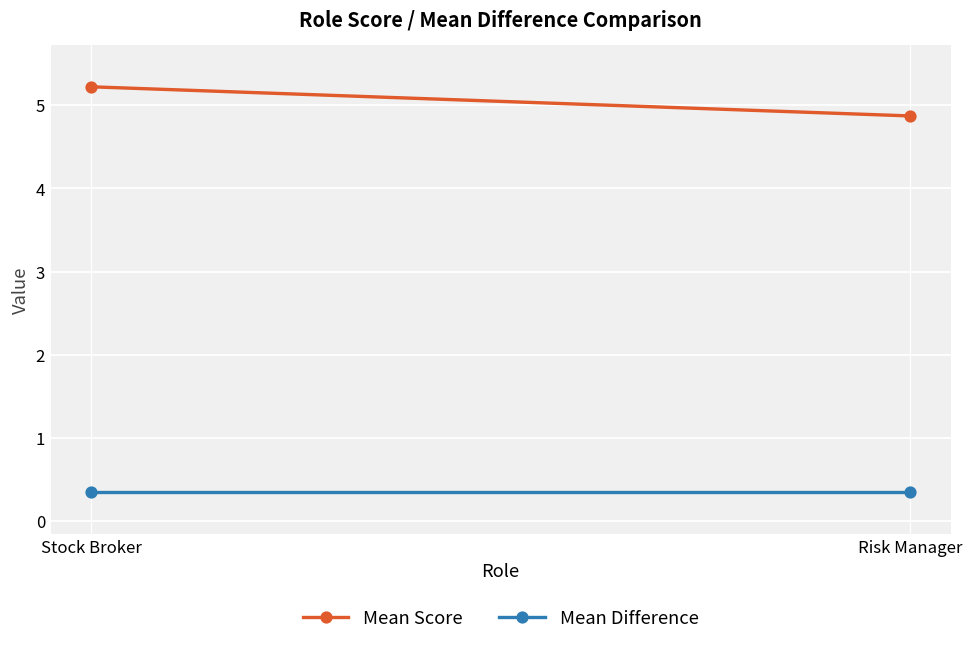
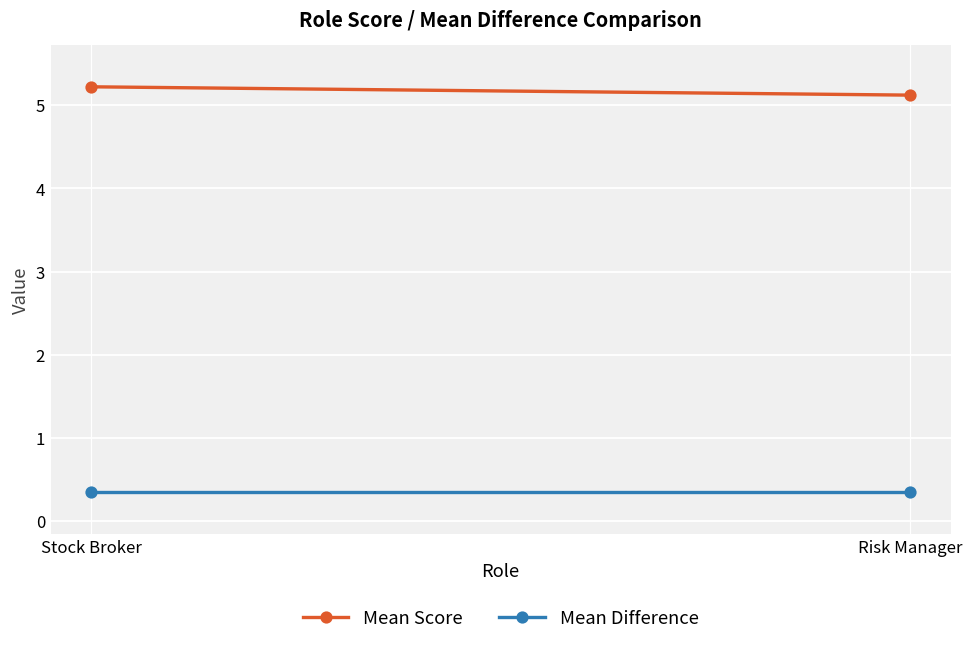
  {
    "Mean Score": {
      "Stock Broker": 5.2,
-     "Risk Manager": 4.9
+     "Risk Manager": 5.1
    },
    "Mean Difference": {
      "Stock Broker": 0.3,
      "Risk Manager": 0.3
    }
  }
